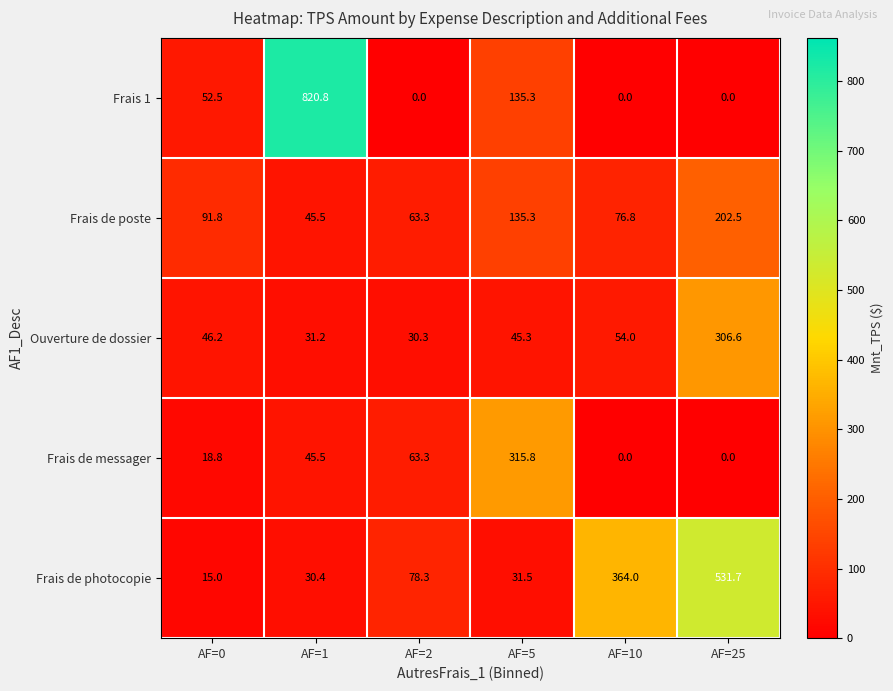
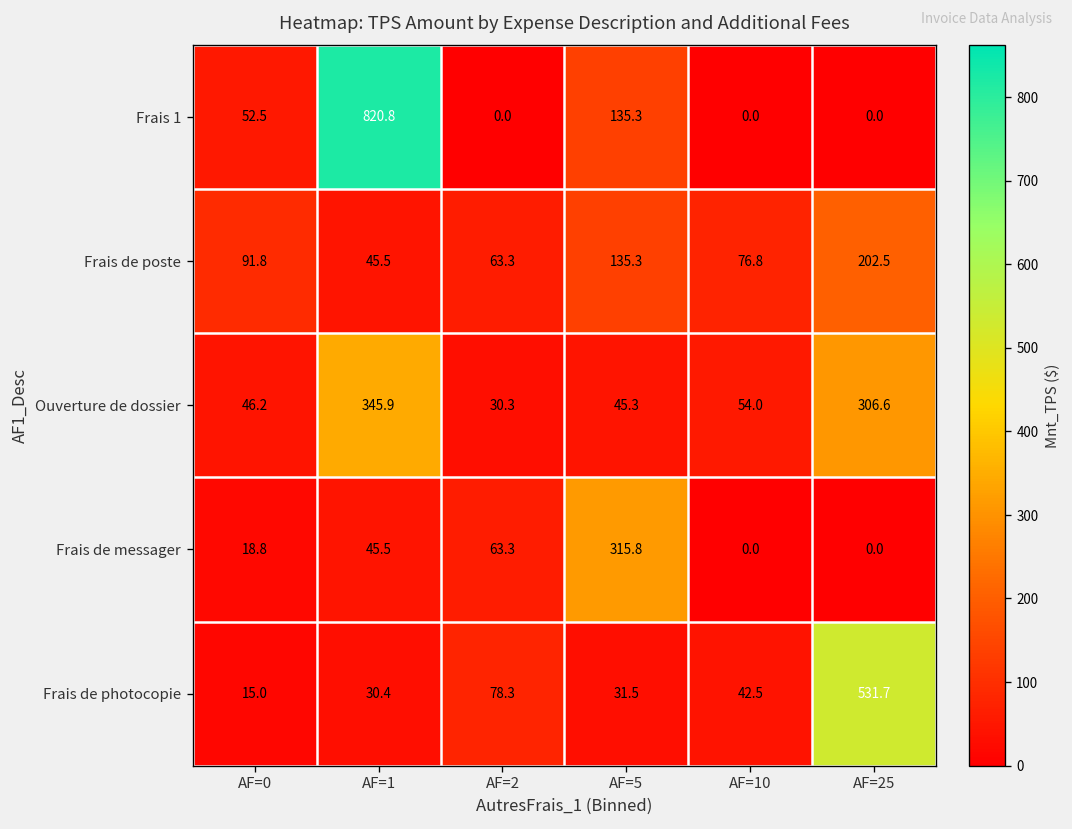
  {
    "Frais 1": {
      "AF=0": 52.5,
      "AF=1": 820.8,
      "AF=2": 0.0,
      "AF=5": 135.3,
      "AF=10": 0.0,
      "AF=25": 0.0
    },
    "Frais de poste": {
      "AF=0": 91.8,
      "AF=1": 45.5,
      "AF=2": 63.3,
      "AF=5": 135.3,
      "AF=10": 76.8,
      "AF=25": 202.5
    },
    "Ouverture de dossier": {
      "AF=0": 46.2,
-     "AF=1": 31.2,
+     "AF=1": 345.9,
      "AF=2": 30.3,
      "AF=5": 45.3,
      "AF=10": 54.0,
      "AF=25": 306.6
    },
    "Frais de messager": {
      "AF=0": 18.8,
      "AF=1": 45.5,
      "AF=2": 63.3,
      "AF=5": 315.8,
      "AF=10": 0.0,
      "AF=25": 0.0
    },
    "Frais de photocopie": {
      "AF=0": 15.0,
      "AF=1": 30.4,
      "AF=2": 78.3,
      "AF=5": 31.5,
-     "AF=10": 364.0,
+     "AF=10": 42.5,
      "AF=25": 531.7
    }
  }
